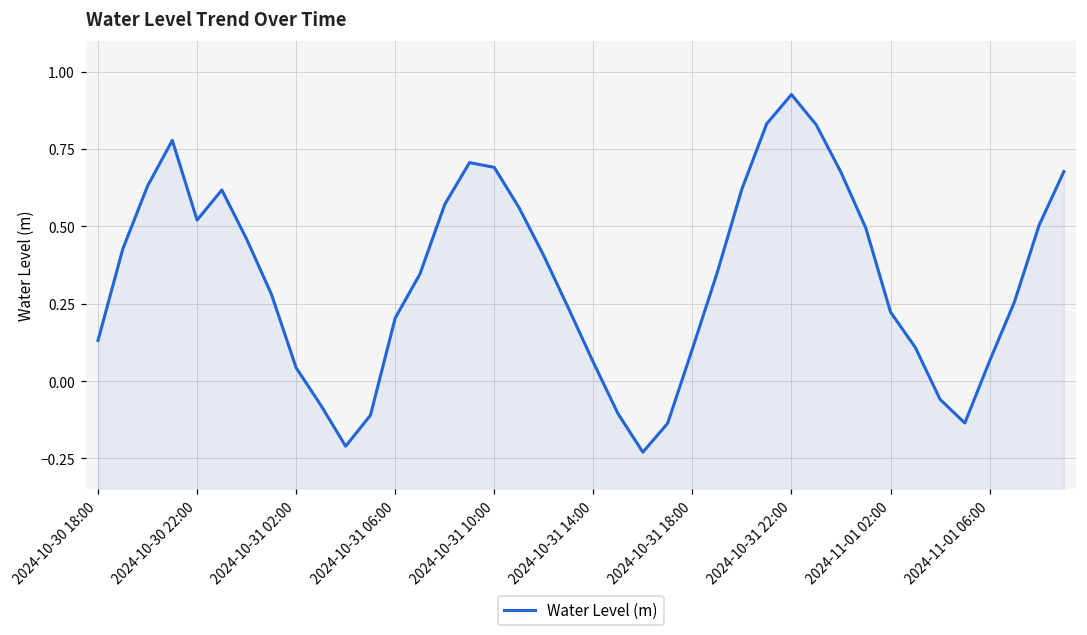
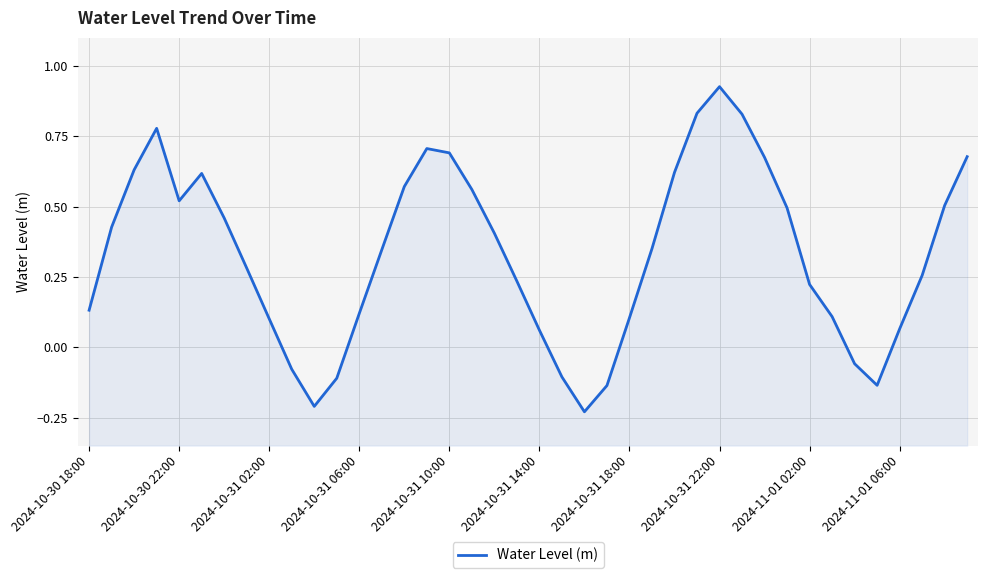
  {
    "2024-10-30 18:00": 0.13,
    "2024-10-30 22:00": 0.52,
-   "2024-10-31 02:00": 0.04,
-   "2024-10-31 06:00": 0.20,
+   "2024-10-31 02:00": 0.10,
+   "2024-10-31 06:00": 0.12,
    "2024-10-31 10:00": 0.69,
    "2024-10-31 14:00": 0.06,
    "2024-10-31 18:00": 0.10,
    "2024-10-31 22:00": 0.93,
    "2024-11-01 02:00": 0.22,
    "2024-11-01 06:00": 0.07
  }
